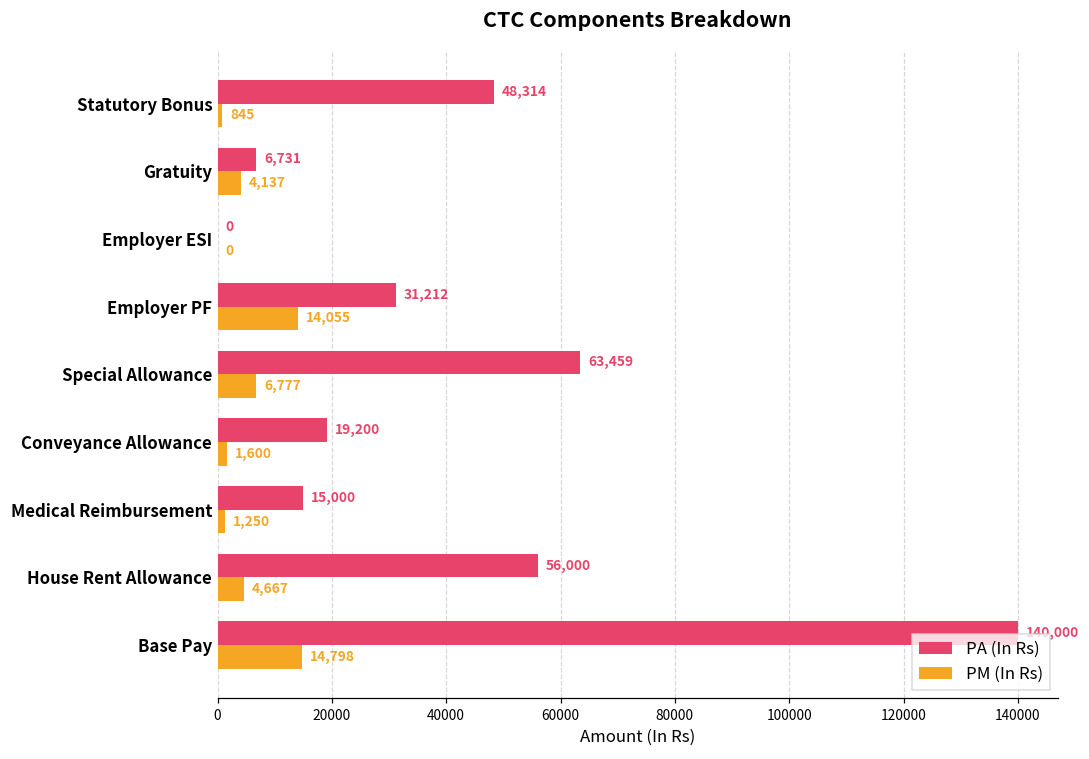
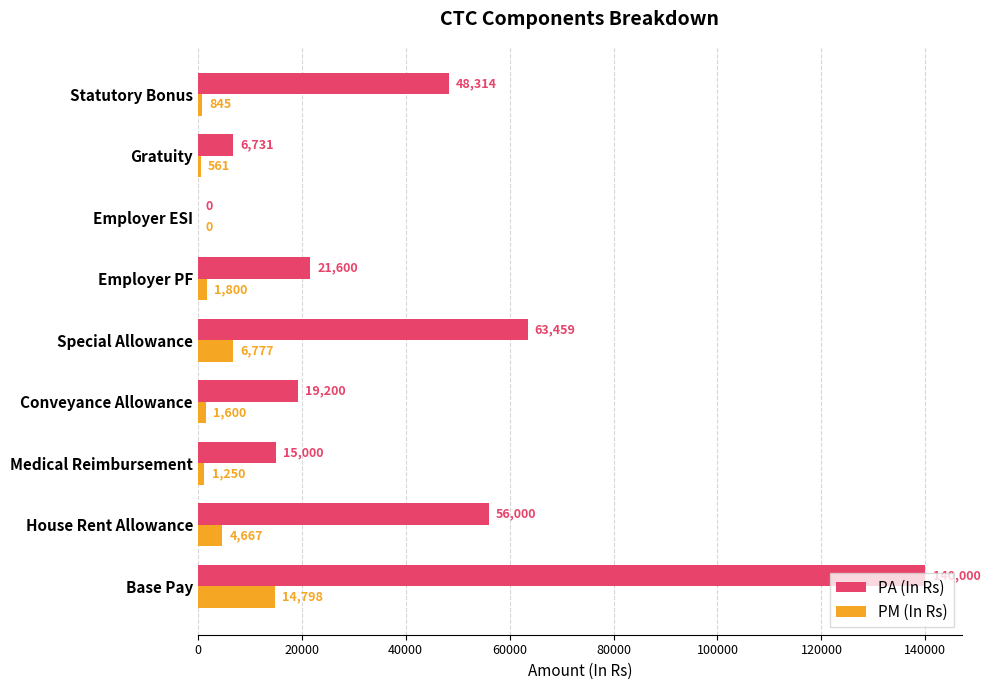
  {
    "PA (In Rs)": {
      "Statutory Bonus": "48,314",
      "Gratuity": "6,731",
      "Employer ESI": "0",
-     "Employer PF": "31,212",
+     "Employer PF": "21,600",
      "Special Allowance": "63,459",
      "Conveyance Allowance": "19,200",
      "Medical Reimbursement": "15,000",
      "House Rent Allowance": "56,000"
    },
    "PM (In Rs)": {
      "Statutory Bonus": "845",
-     "Gratuity": "4,137",
+     "Gratuity": "561",
      "Employer ESI": "0",
-     "Employer PF": "14,055",
+     "Employer PF": "1,800",
      "Special Allowance": "6,777",
      "Conveyance Allowance": "1,600",
      "Medical Reimbursement": "1,250",
      "House Rent Allowance": "4,667",
      "Base Pay": "14,798"
    }
  }
